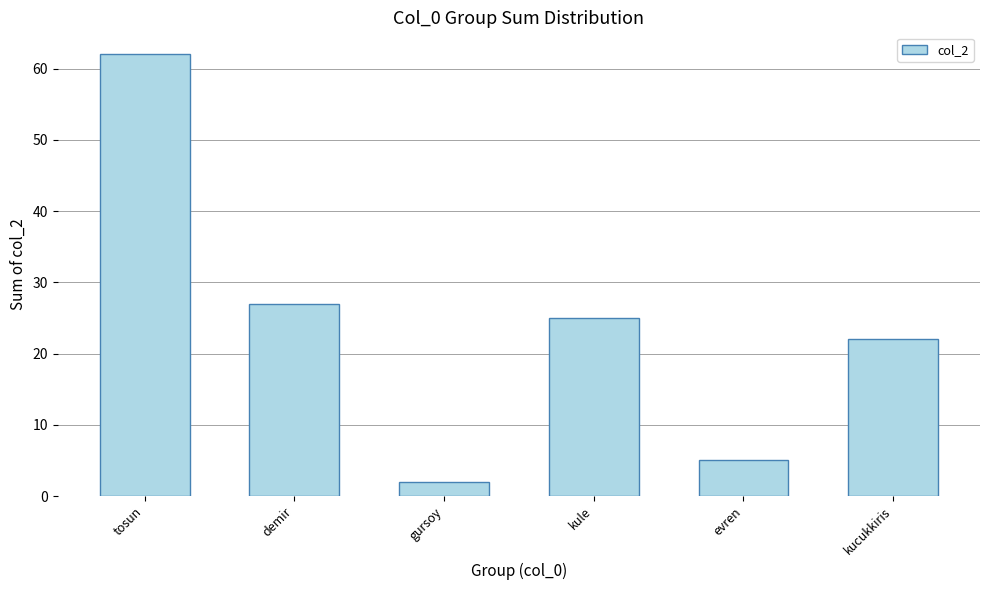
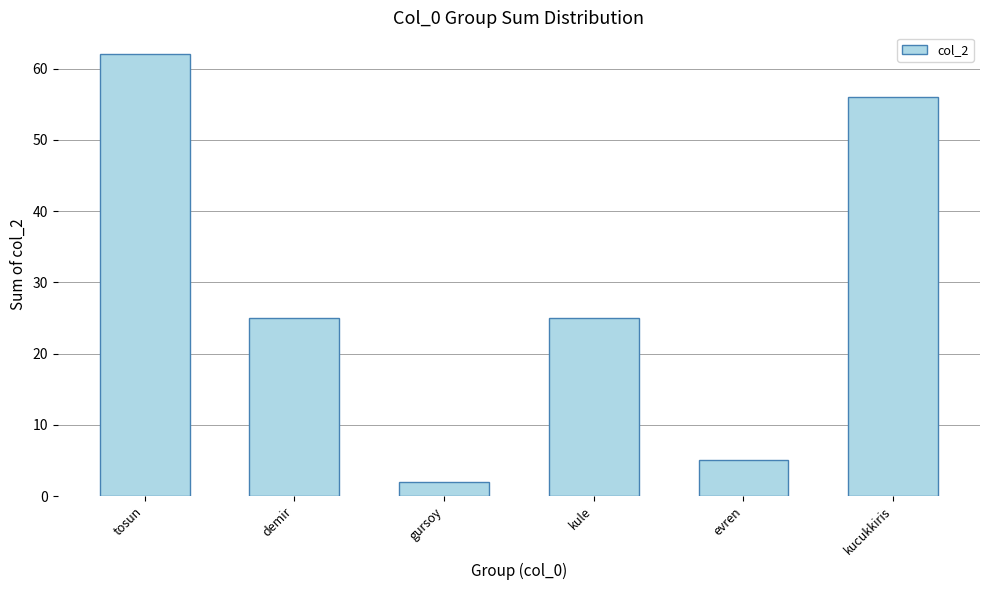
  {
    "tosun": 62,
-   "demir": 27,
+   "demir": 25,
    "gursoy": 2,
    "kule": 25,
    "evren": 5,
-   "kucukkiris": 22
+   "kucukkiris": 56
  }
